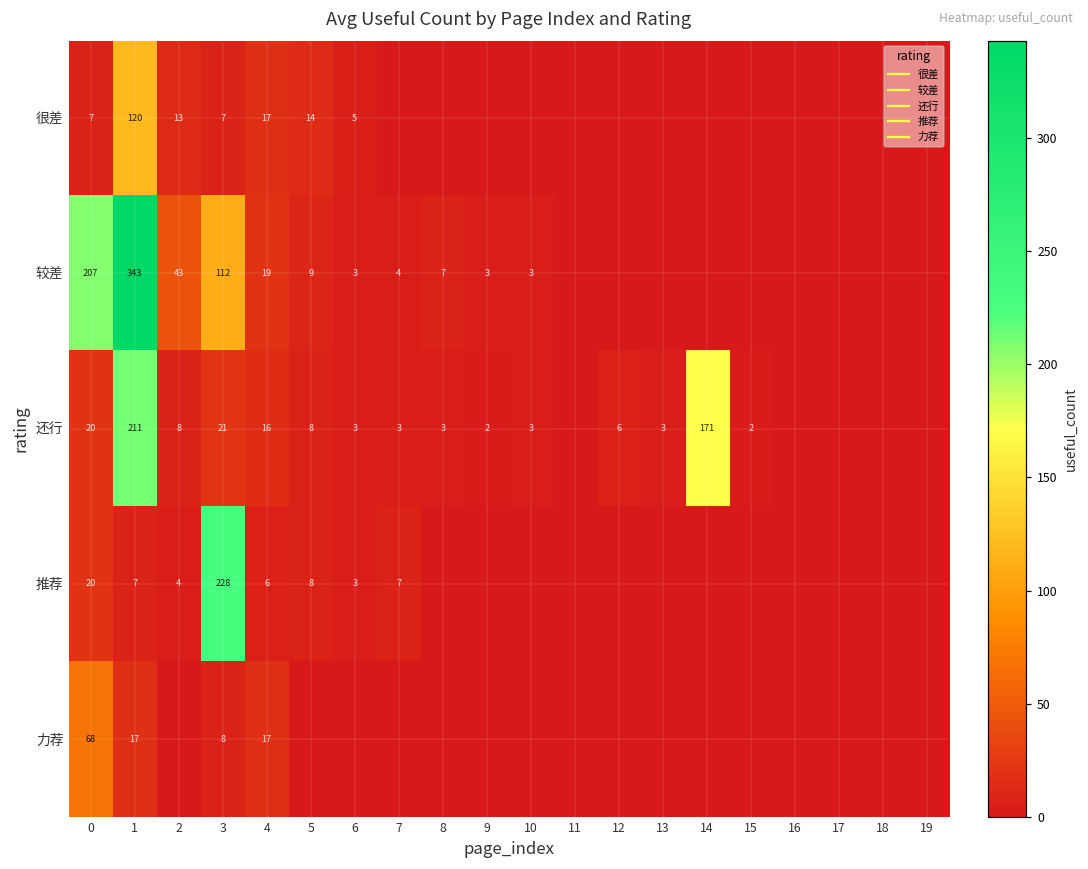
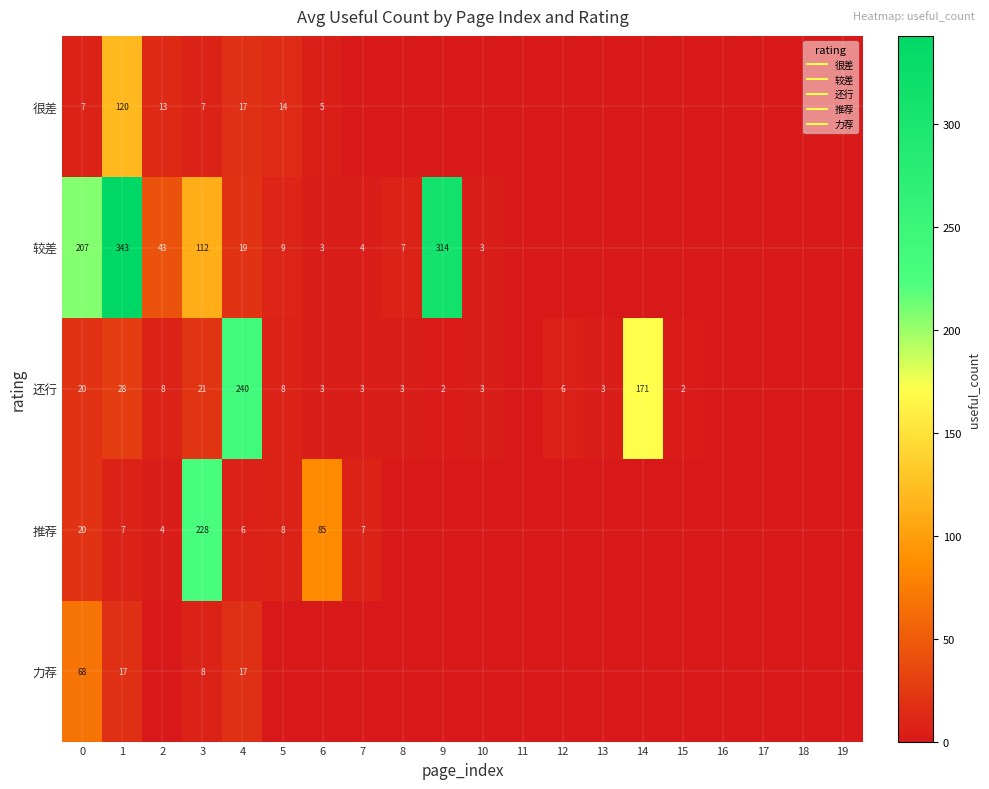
  {
    "很差": {
      "0": 7,
      "1": 120,
      "2": 13,
      "3": 7,
      "4": 17,
      "5": 14,
      "6": 5
    },
    "较差": {
      "0": 207,
      "1": 343,
      "2": 43,
      "3": 112,
      "4": 19,
      "5": 9,
      "6": 3,
      "7": 4,
      "8": 7,
-     "9": 3,
+     "9": 314,
      "10": 3
    },
    "还行": {
      "0": 20,
-     "1": 211,
+     "1": 28,
      "2": 8,
      "3": 21,
-     "4": 16,
+     "4": 240,
      "5": 8,
      "6": 3,
      "7": 3,
      "8": 3,
      "9": 2,
      "10": 3,
      "12": 6,
      "13": 3,
      "14": 171,
      "15": 2
    },
    "推荐": {
      "0": 20,
      "1": 7,
      "2": 4,
      "3": 228,
      "4": 6,
      "5": 8,
-     "6": 3,
+     "6": 85,
      "7": 7
    },
    "力荐": {
      "0": 68,
      "1": 17,
      "3": 8,
      "4": 17
    }
  }
